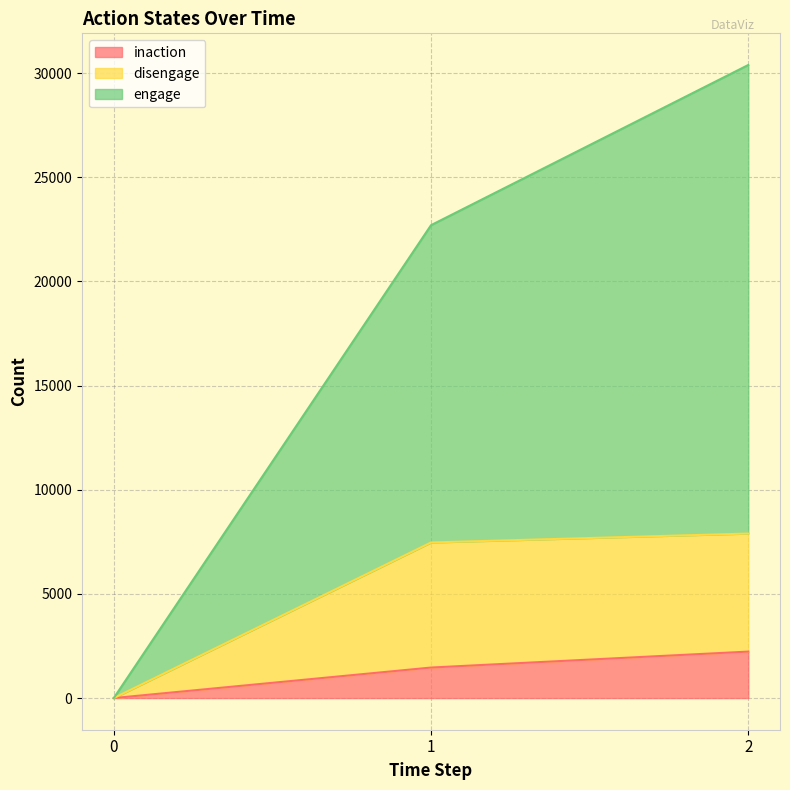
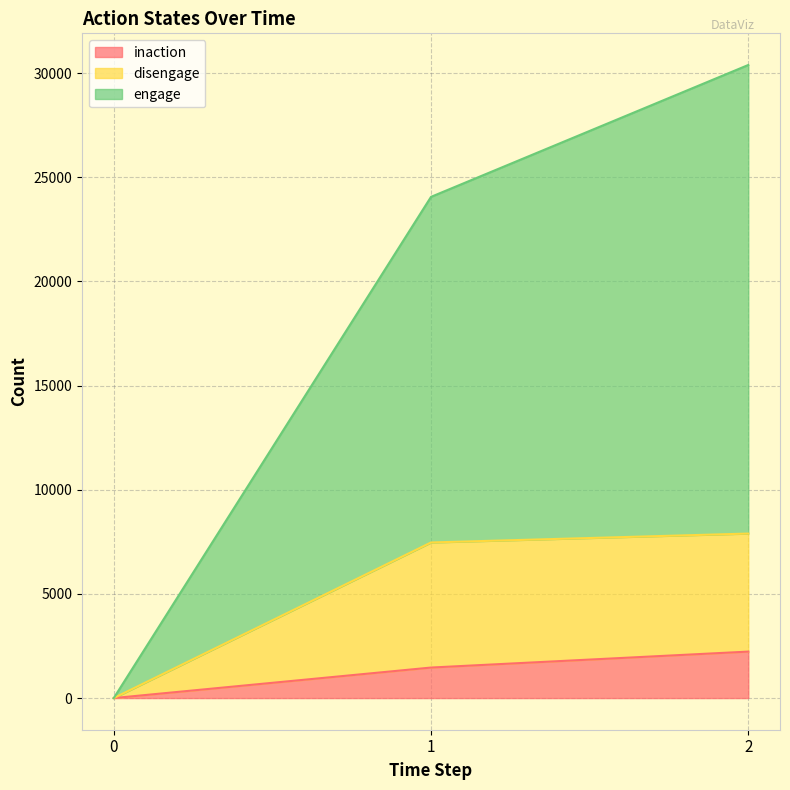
  {
    "inaction": {
      "1": 1500,
      "2": 2200
    },
    "disengage": {
      "1": 6000,
      "2": 5700
    },
    "engage": {
-     "1": 15200,
+     "1": 16600,
      "2": 22500
    }
  }
